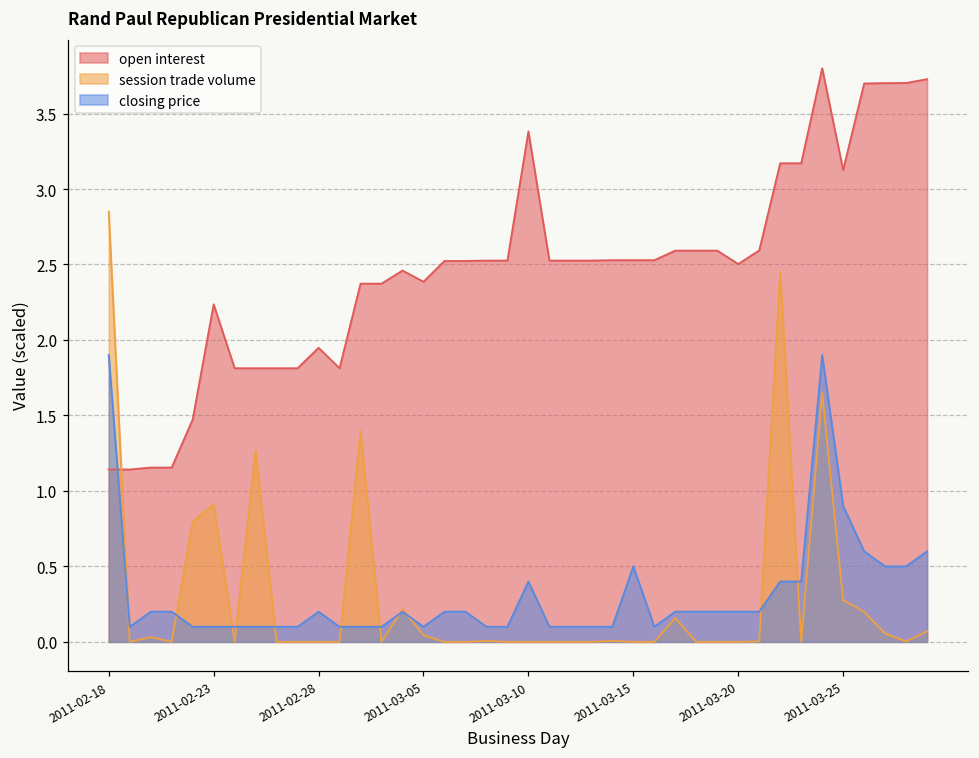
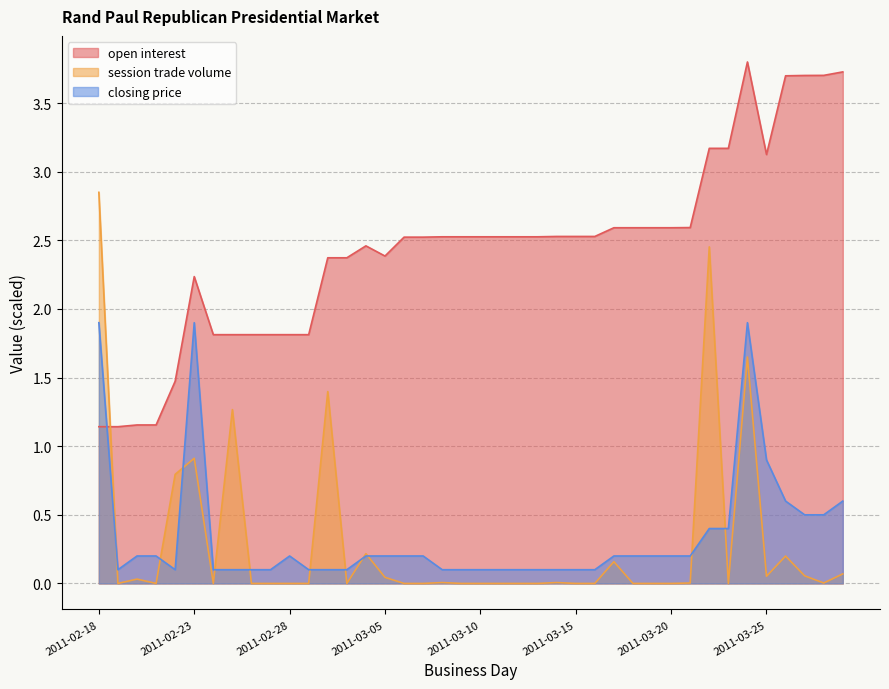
  {
    "open interest": {
      "2011-02-18": 1.14,
      "2011-02-23": 2.24,
-     "2011-02-28": 1.95,
+     "2011-02-28": 1.81,
      "2011-03-05": 2.39,
-     "2011-03-10": 3.38,
+     "2011-03-10": 2.53,
      "2011-03-15": 2.53,
-     "2011-03-20": 2.50,
+     "2011-03-20": 2.59,
      "2011-03-25": 3.13
    },
    "session trade volume": {
      "2011-02-18": 2.85,
      "2011-02-23": 0.91,
      "2011-02-28": 0.00,
      "2011-03-05": 0.04,
      "2011-03-10": 0.00,
      "2011-03-15": 0.00,
      "2011-03-20": 0.00,
-     "2011-03-25": 0.28
+     "2011-03-25": 0.05
    },
    "closing price": {
      "2011-02-18": 1.9,
-     "2011-02-23": 0.1,
+     "2011-02-23": 1.9,
      "2011-02-28": 0.2,
-     "2011-03-05": 0.1,
-     "2011-03-10": 0.4,
-     "2011-03-15": 0.5,
+     "2011-03-05": 0.2,
+     "2011-03-10": 0.1,
+     "2011-03-15": 0.1,
      "2011-03-20": 0.2,
      "2011-03-25": 0.9
    }
  }
